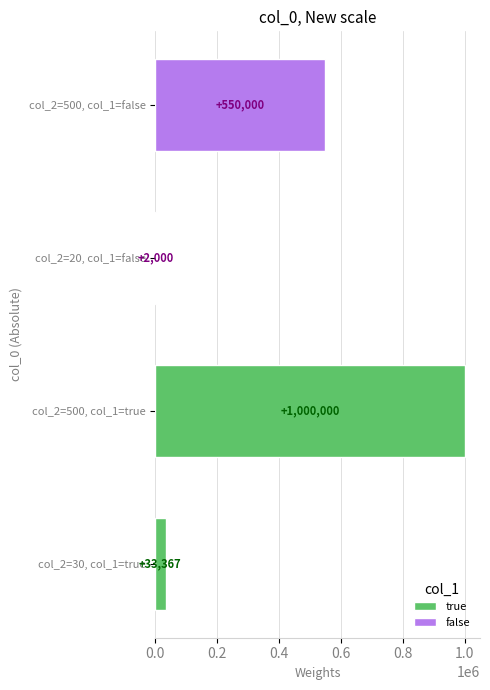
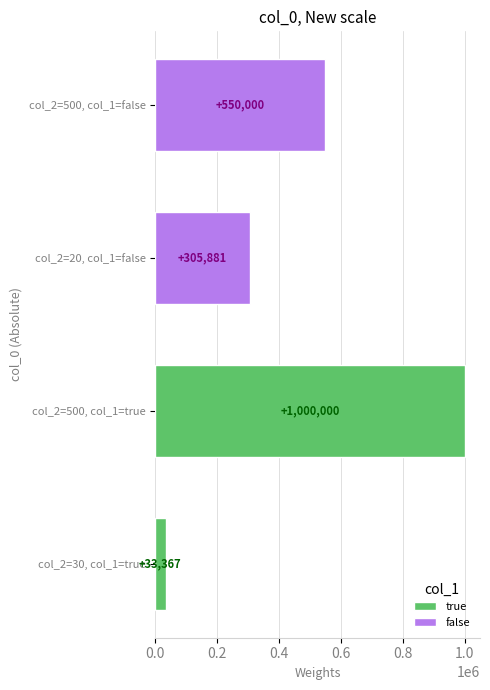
  {
    "col_2=500, col_1=false": "+550,000",
-   "col_2=20, col_1=false": "+2,000",
+   "col_2=20, col_1=false": "+305,881",
    "col_2=500, col_1=true": "+1,000,000",
    "col_2=30, col_1=true": "+33,367"
  }
